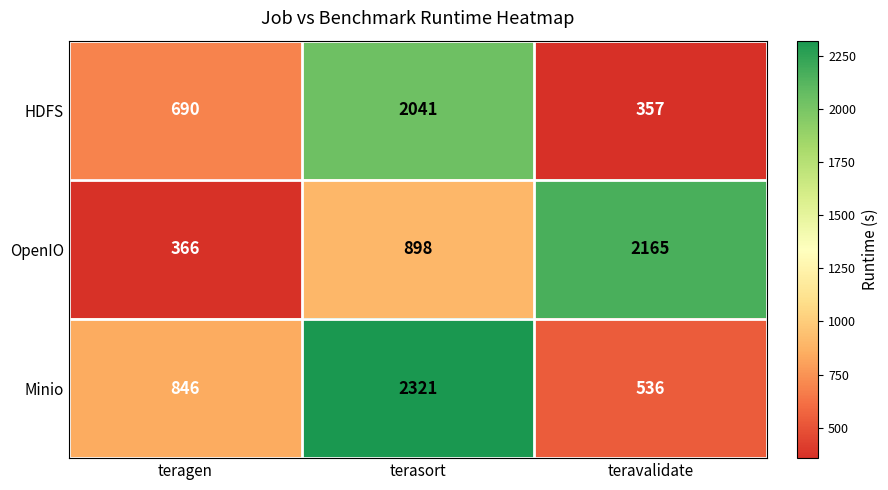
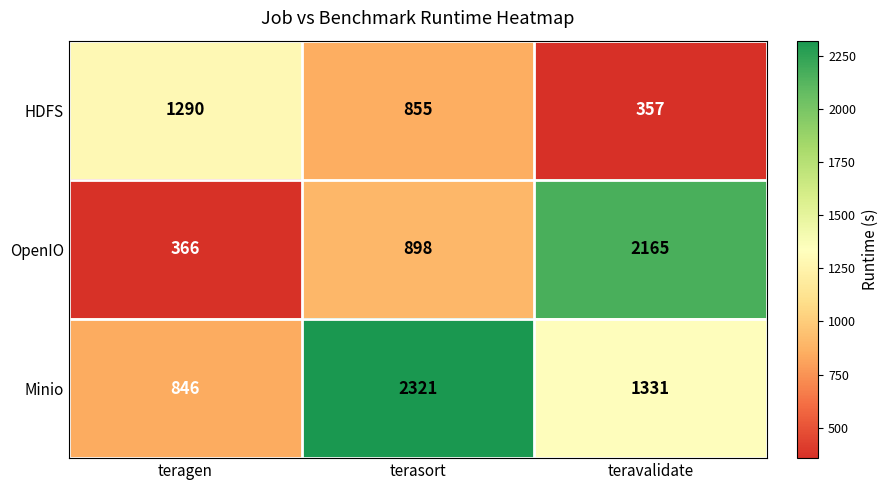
  {
    "HDFS": {
-     "teragen": 690,
-     "terasort": 2041,
+     "teragen": 1290,
+     "terasort": 855,
      "teravalidate": 357
    },
    "OpenIO": {
      "teragen": 366,
      "terasort": 898,
      "teravalidate": 2165
    },
    "Minio": {
      "teragen": 846,
      "terasort": 2321,
-     "teravalidate": 536
+     "teravalidate": 1331
    }
  }
